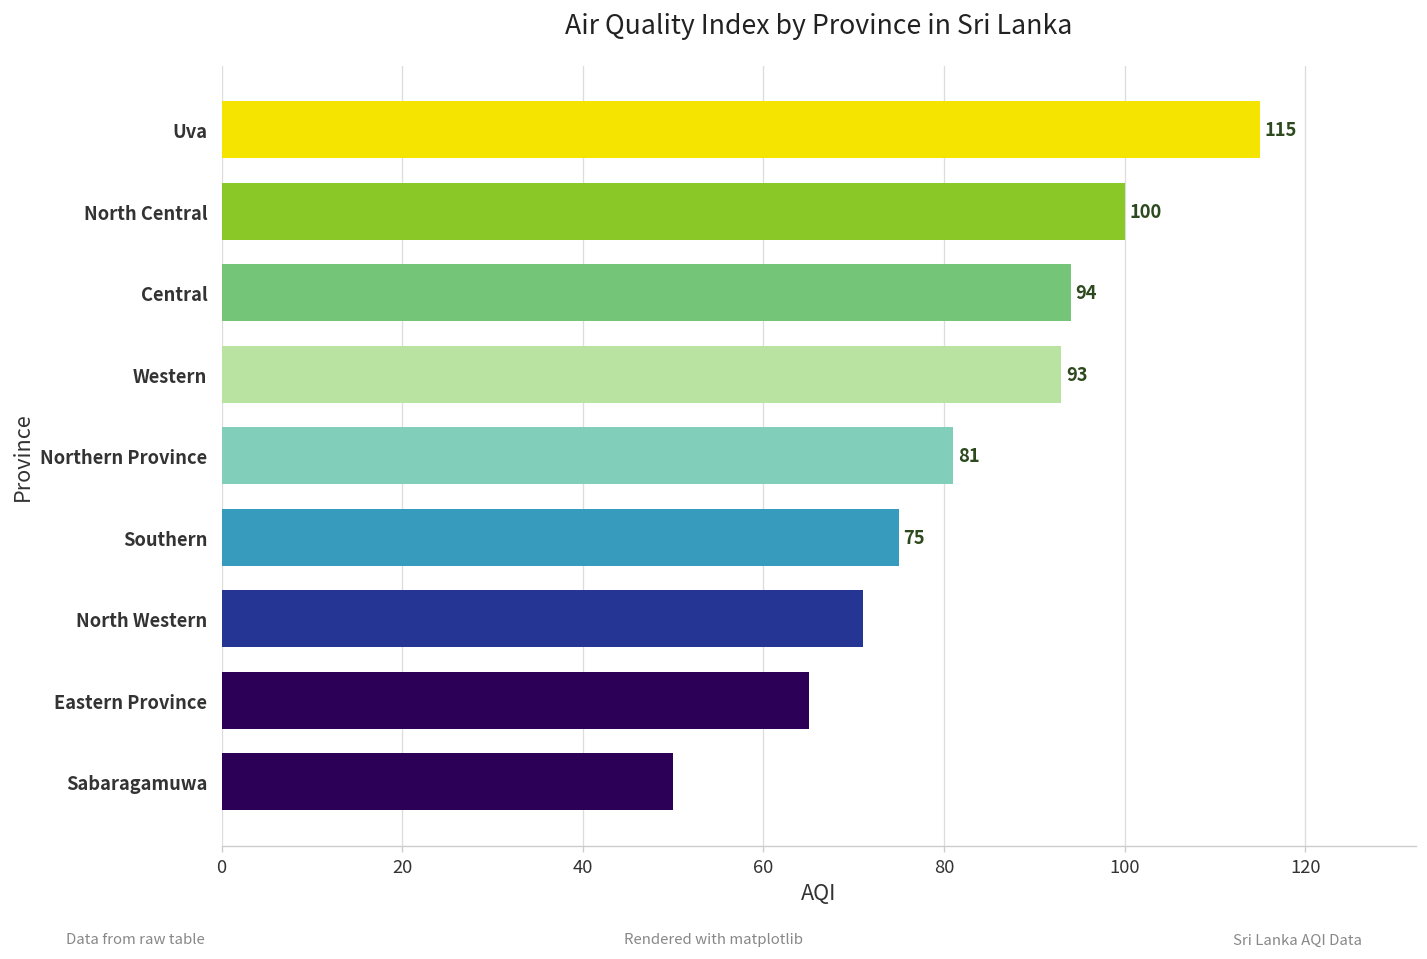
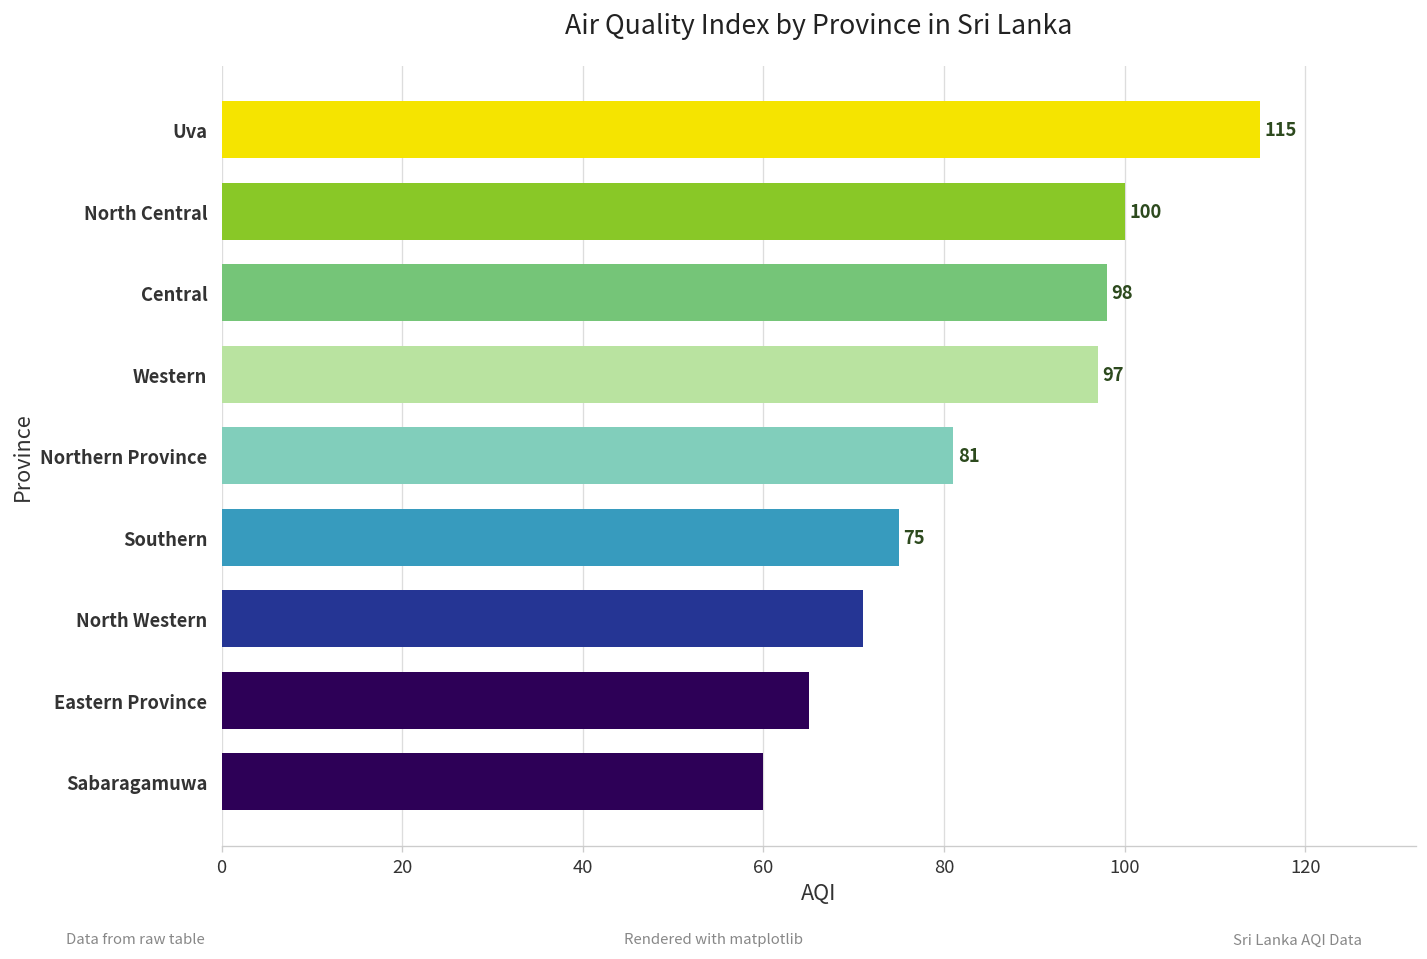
  {
    "Uva": 115,
    "North Central": 100,
-   "Central": 94,
-   "Western": 93,
+   "Central": 98,
+   "Western": 97,
    "Northern Province": 81,
    "Southern": 75,
-   "Sabaragamuwa": 50
+   "Sabaragamuwa": 60
  }
